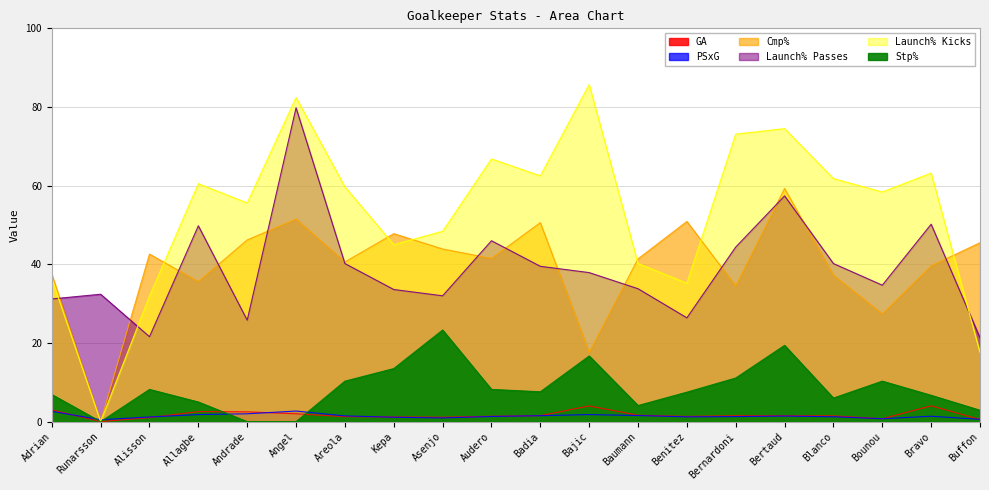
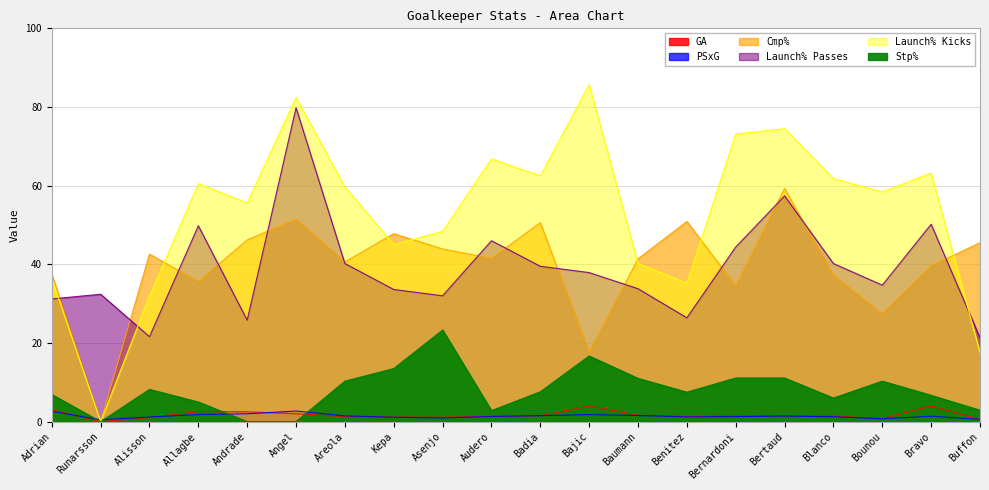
  {
    "GA": {
      "Allagbe": 3,
      "Angel": 2,
      "Bajic": 4,
      "Bravo": 4
    },
    "PSxG": {
      "Allagbe": 2,
      "Angel": 3,
      "Bajic": 2,
      "Bravo": 1
    },
    "Cmp%": {
      "Adrian": 38,
      "Alisson": 43,
      "Allagbe": 36,
      "Andrade": 46,
      "Angel": 52,
      "Kepa": 48,
      "Asenjo": 44,
      "Audero": 42,
      "Badia": 51,
      "Bajic": 18,
      "Baumann": 41,
      "Benitez": 51,
      "Bernardoni": 35,
      "Bertaud": 59,
      "Blanco": 37,
      "Bounou": 27,
      "Bravo": 40,
      "Buffon": 46
    },
    "Launch% Passes": {
      "Adrian": 31,
      "Runarsson": 32,
      "Alisson": 22,
      "Allagbe": 50,
      "Andrade": 26,
      "Angel": 80,
      "Kepa": 34,
      "Asenjo": 32,
      "Audero": 46,
      "Badia": 40,
      "Bajic": 38,
      "Baumann": 34,
      "Benitez": 26,
      "Bernardoni": 44,
      "Bertaud": 57,
      "Blanco": 40,
      "Bounou": 35,
      "Bravo": 50,
      "Buffon": 21
    },
    "Launch% Kicks": {
      "Adrian": 36,
      "Alisson": 32,
      "Allagbe": 61,
      "Andrade": 56,
      "Angel": 82,
      "Areola": 60,
      "Kepa": 45,
      "Asenjo": 48,
      "Audero": 67,
      "Badia": 63,
      "Bajic": 86,
      "Baumann": 40,
      "Benitez": 35,
      "Bernardoni": 73,
      "Bertaud": 75,
      "Blanco": 62,
      "Bounou": 58,
      "Bravo": 63,
      "Buffon": 18
    },
    "Stp%": {
      "Adrian": 7,
      "Alisson": 8,
      "Allagbe": 5,
      "Andrade": 0,
      "Angel": 0,
      "Areola": 10,
      "Kepa": 14,
      "Asenjo": 23,
-     "Audero": 8,
+     "Audero": 3,
      "Badia": 8,
      "Bajic": 17,
-     "Baumann": 4,
+     "Baumann": 11,
      "Benitez": 8,
      "Bernardoni": 11,
-     "Bertaud": 19,
+     "Bertaud": 11,
      "Blanco": 6,
      "Bounou": 10,
      "Bravo": 7,
      "Buffon": 3
    }
  }
